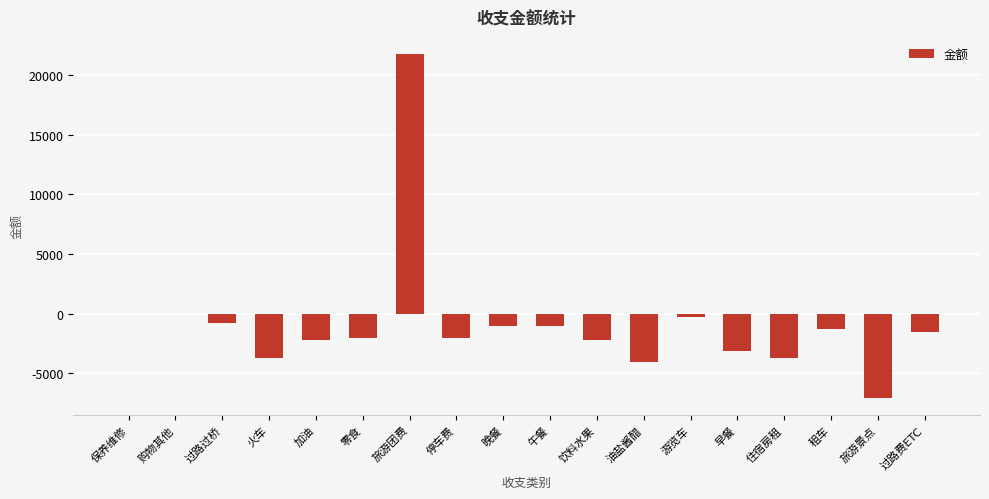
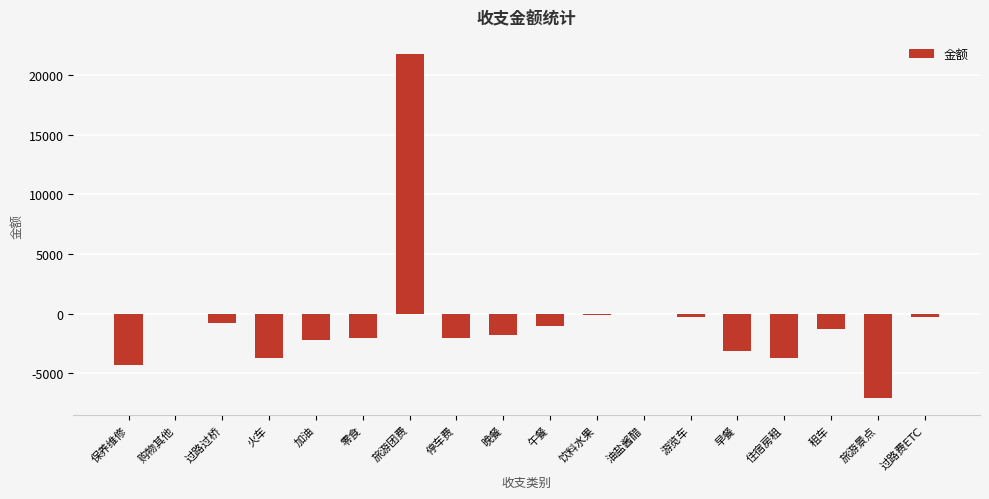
  {
-   "保养维修": 0,
+   "保养维修": -4300,
    "过路过桥": -700,
    "火车": -3700,
    "加油": -2200,
    "零食": -2000,
    "旅游团费": 21700,
    "停车费": -2000,
-   "晚餐": -1000,
+   "晚餐": -1800,
    "午餐": -1000,
-   "饮料水果": -2200,
-   "油盐酱醋": -4100,
+   "饮料水果": -100,
+   "油盐酱醋": 0,
    "游览车": -300,
    "早餐": -3100,
    "住宿房租": -3700,
    "租车": -1300,
    "旅游景点": -7000,
-   "过路费ETC": -1500
+   "过路费ETC": -300
  }
